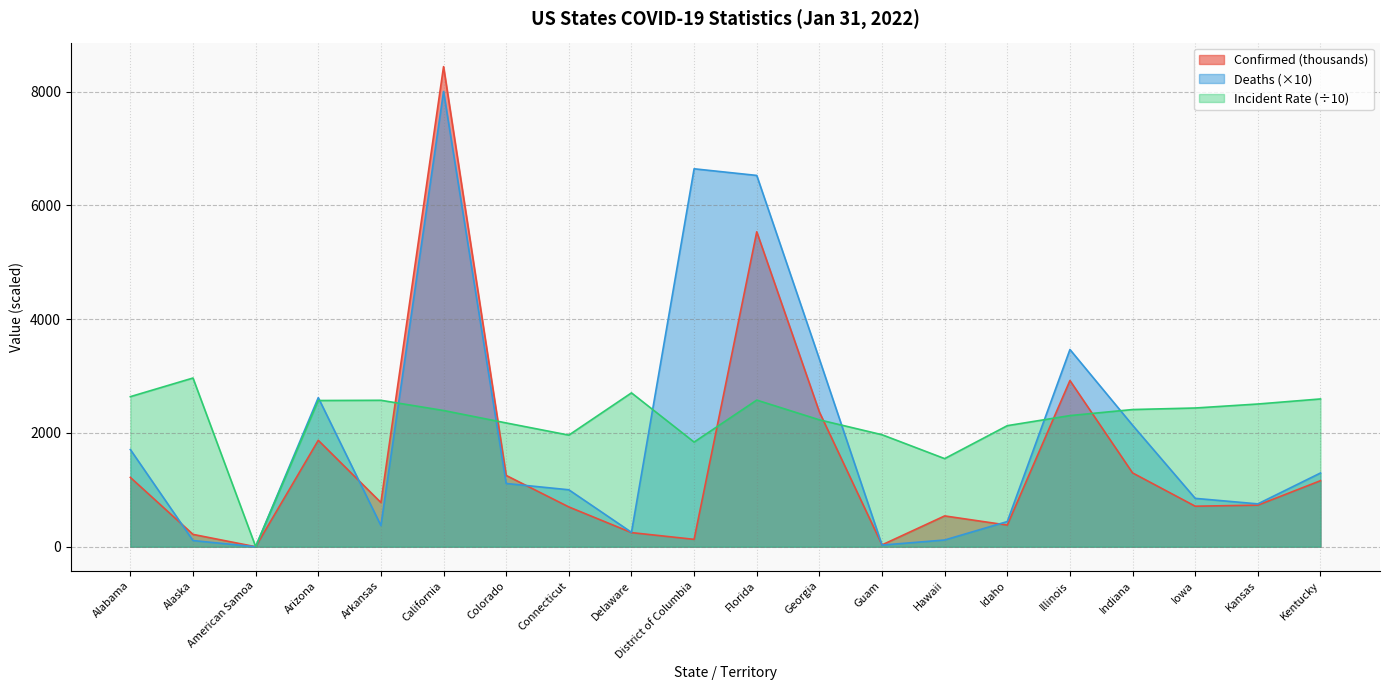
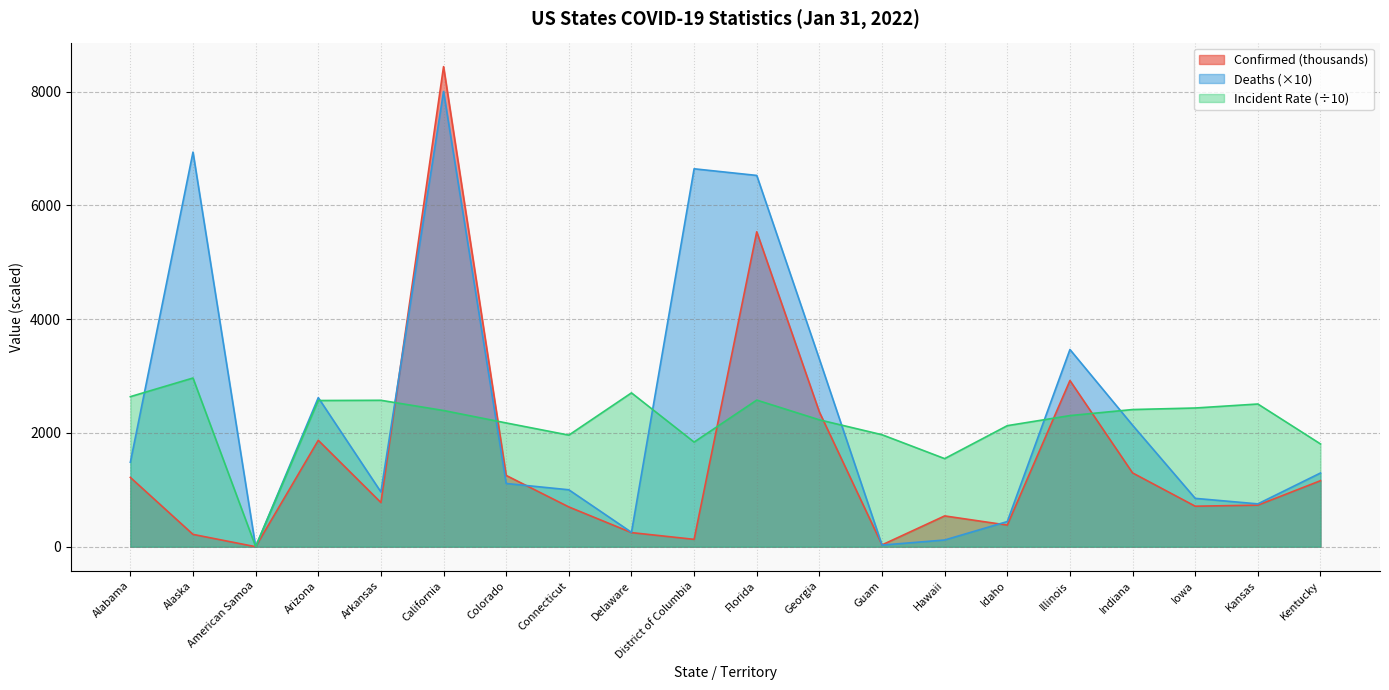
  {
    "Confirmed (thousands)": {
      "Alabama": 1200,
      "Alaska": 200,
      "Arizona": 1900,
      "Arkansas": 800,
      "California": 8400,
      "Colorado": 1300,
      "Connecticut": 700,
      "District of Columbia": 100,
      "Florida": 5500,
      "Georgia": 2400,
      "Hawaii": 500,
      "Idaho": 400,
      "Illinois": 2900,
      "Indiana": 1300,
      "Iowa": 700,
      "Kentucky": 1200
    },
    "Deaths (×10)": {
-     "Alabama": 1700,
-     "Alaska": 100,
+     "Alabama": 1500,
+     "Alaska": 6900,
      "Arizona": 2600,
-     "Arkansas": 400,
+     "Arkansas": 1000,
      "California": 8000,
      "Colorado": 1100,
      "Connecticut": 1000,
      "District of Columbia": 6600,
      "Florida": 6500,
      "Georgia": 3300,
      "Hawaii": 100,
      "Idaho": 400,
      "Illinois": 3500,
      "Indiana": 2100,
      "Iowa": 900,
      "Kentucky": 1300
    },
    "Incident Rate (÷10)": {
      "Alabama": 2600,
      "Alaska": 3000,
      "Arizona": 2600,
      "Arkansas": 2600,
      "California": 2400,
      "Colorado": 2200,
      "Connecticut": 2000,
      "Delaware": 2700,
      "District of Columbia": 1800,
      "Florida": 2600,
      "Georgia": 2200,
      "Guam": 2000,
      "Hawaii": 1500,
      "Idaho": 2100,
      "Illinois": 2300,
      "Indiana": 2400,
      "Iowa": 2400,
      "Kansas": 2500,
-     "Kentucky": 2600
+     "Kentucky": 1800
    }
  }
